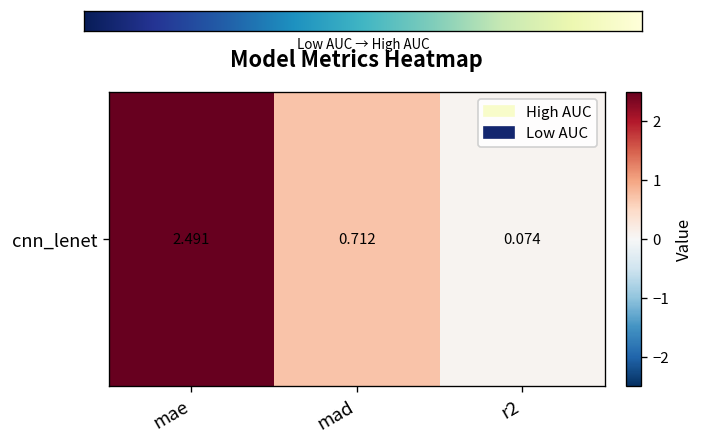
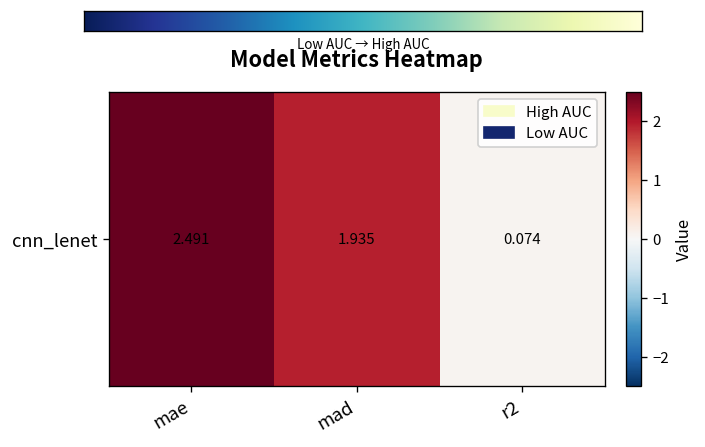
  {
    "cnn_lenet": {
      "mae": 2.491,
-     "mad": 0.712,
+     "mad": 1.935,
      "r2": 0.074
    }
  }
